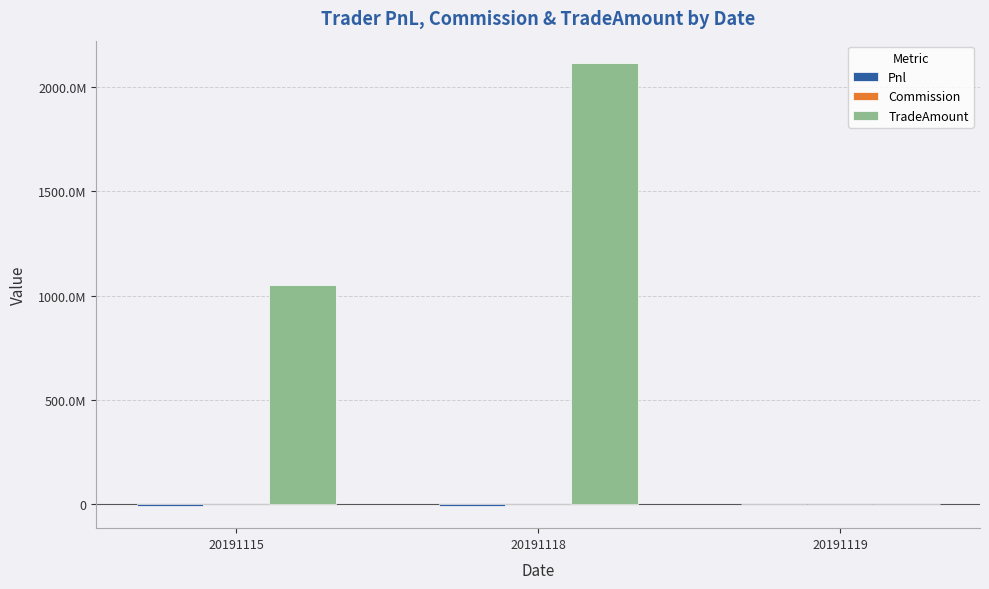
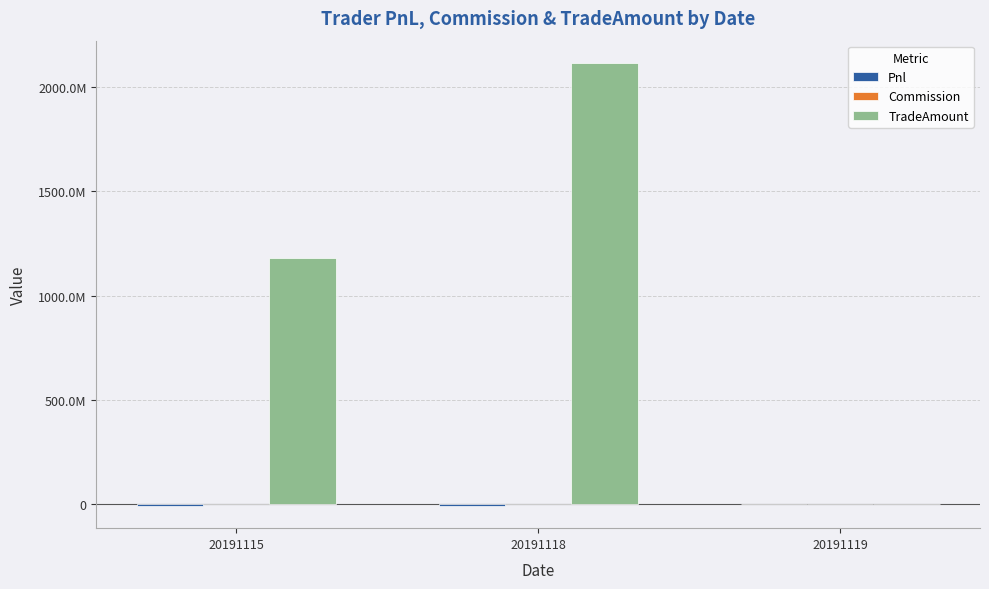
  {
    "Commission": {
      "20191119": 0
    },
    "TradeAmount": {
-     "20191115": 1050000000,
+     "20191115": 1180000000,
      "20191118": 2120000000,
      "20191119": 0
    }
  }
